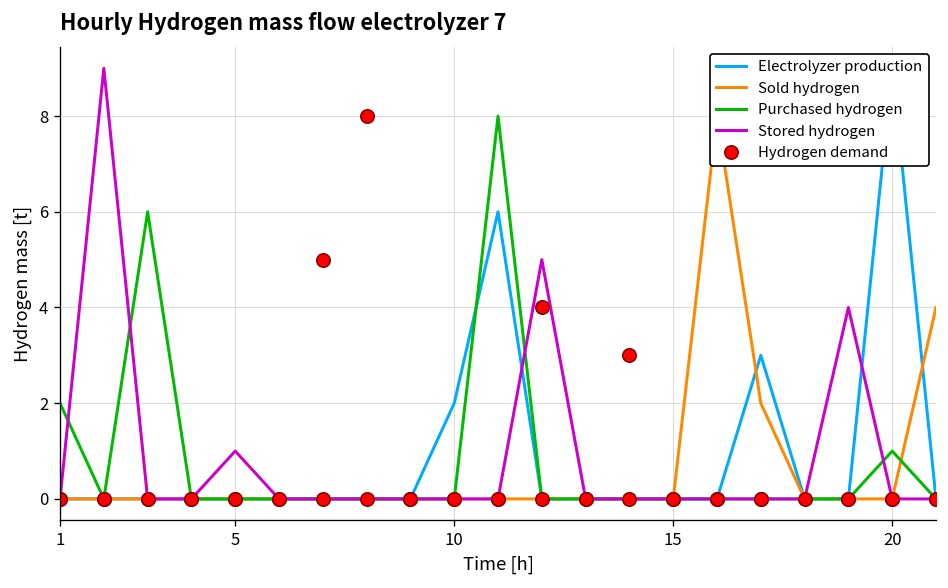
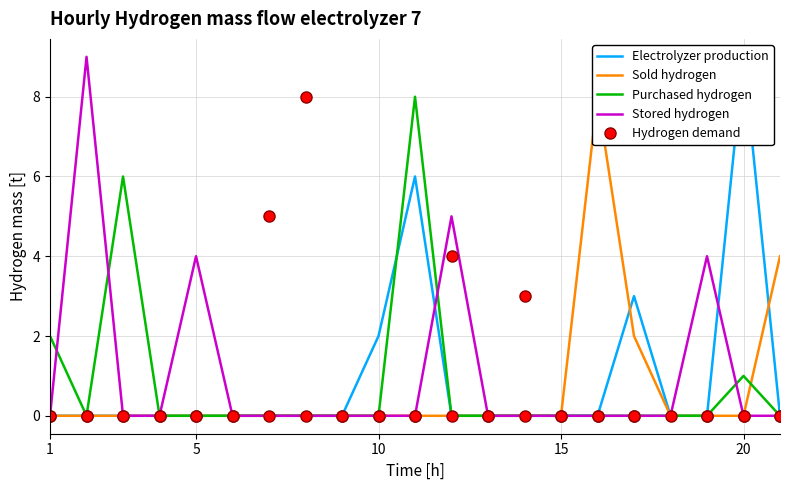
  {
    "Electrolyzer production": {
      "10": 2
    },
    "Purchased hydrogen": {
      "1": 2,
      "20": 1
    },
    "Stored hydrogen": {
-     "5": 1
+     "5": 4
    }
  }
